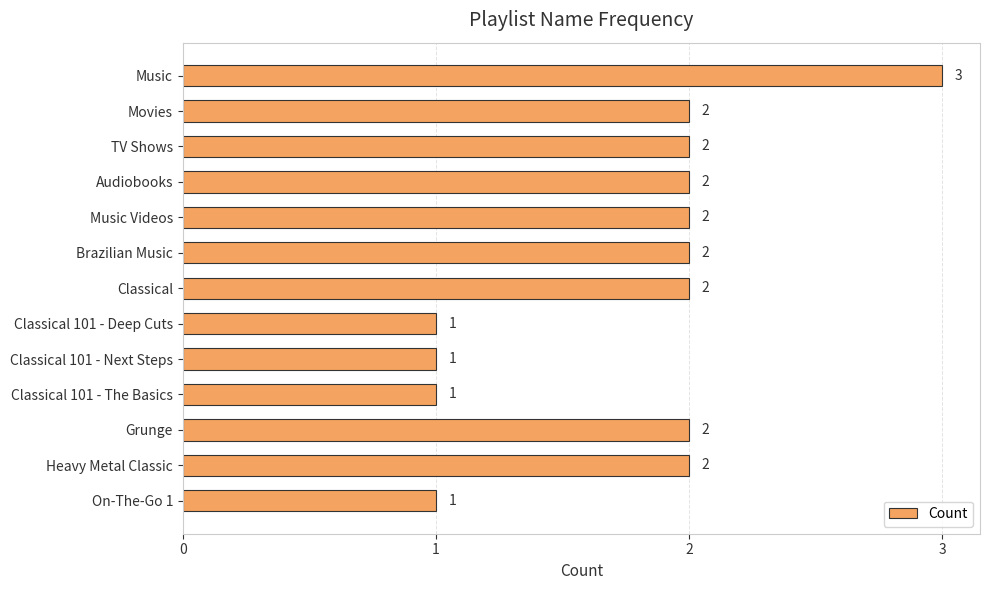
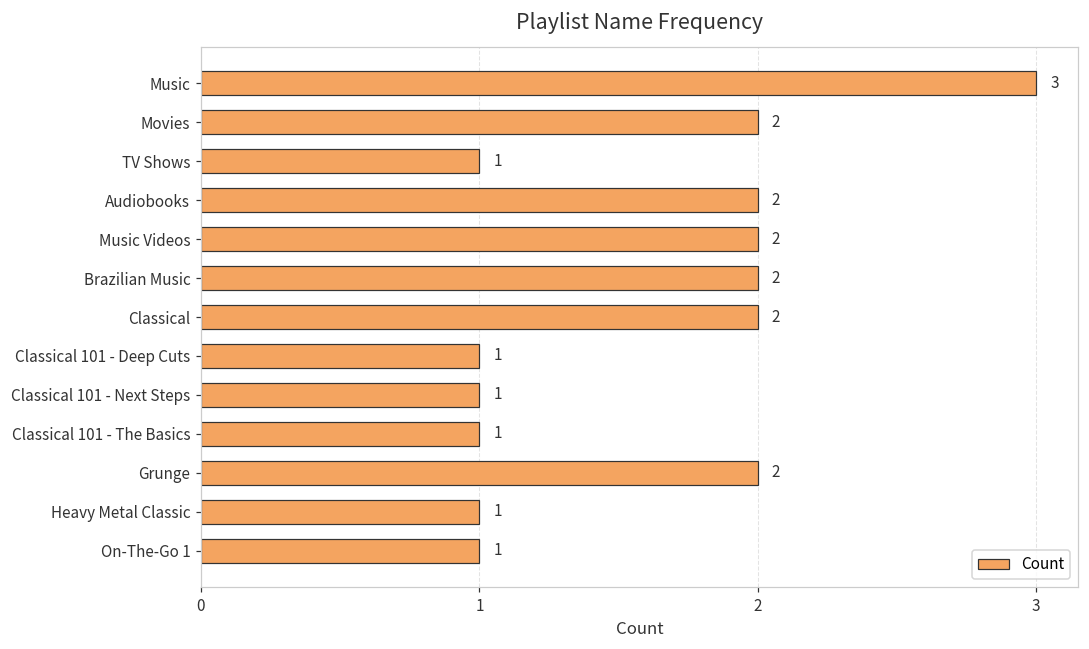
  {
    "Music": 3,
    "Movies": 2,
-   "TV Shows": 2,
+   "TV Shows": 1,
    "Audiobooks": 2,
    "Music Videos": 2,
    "Brazilian Music": 2,
    "Classical": 2,
    "Classical 101 - Deep Cuts": 1,
    "Classical 101 - Next Steps": 1,
    "Classical 101 - The Basics": 1,
    "Grunge": 2,
-   "Heavy Metal Classic": 2,
+   "Heavy Metal Classic": 1,
    "On-The-Go 1": 1
  }
